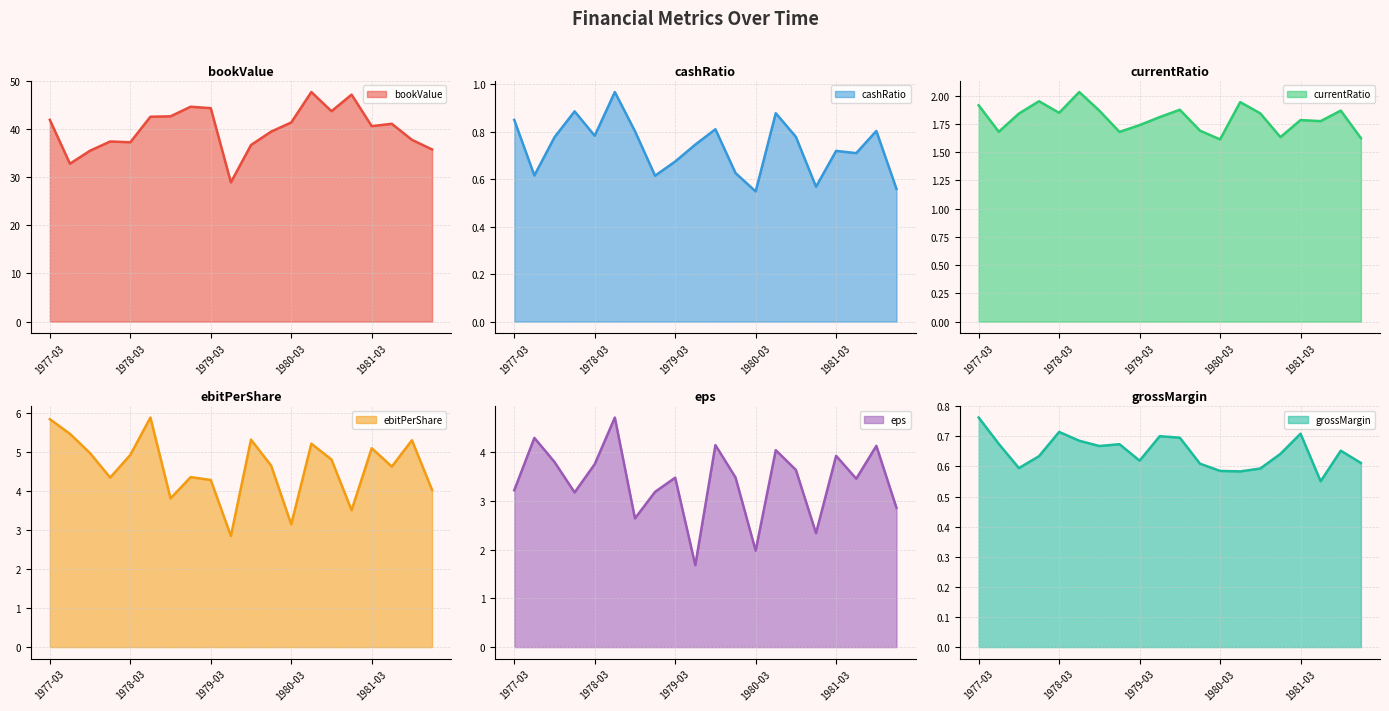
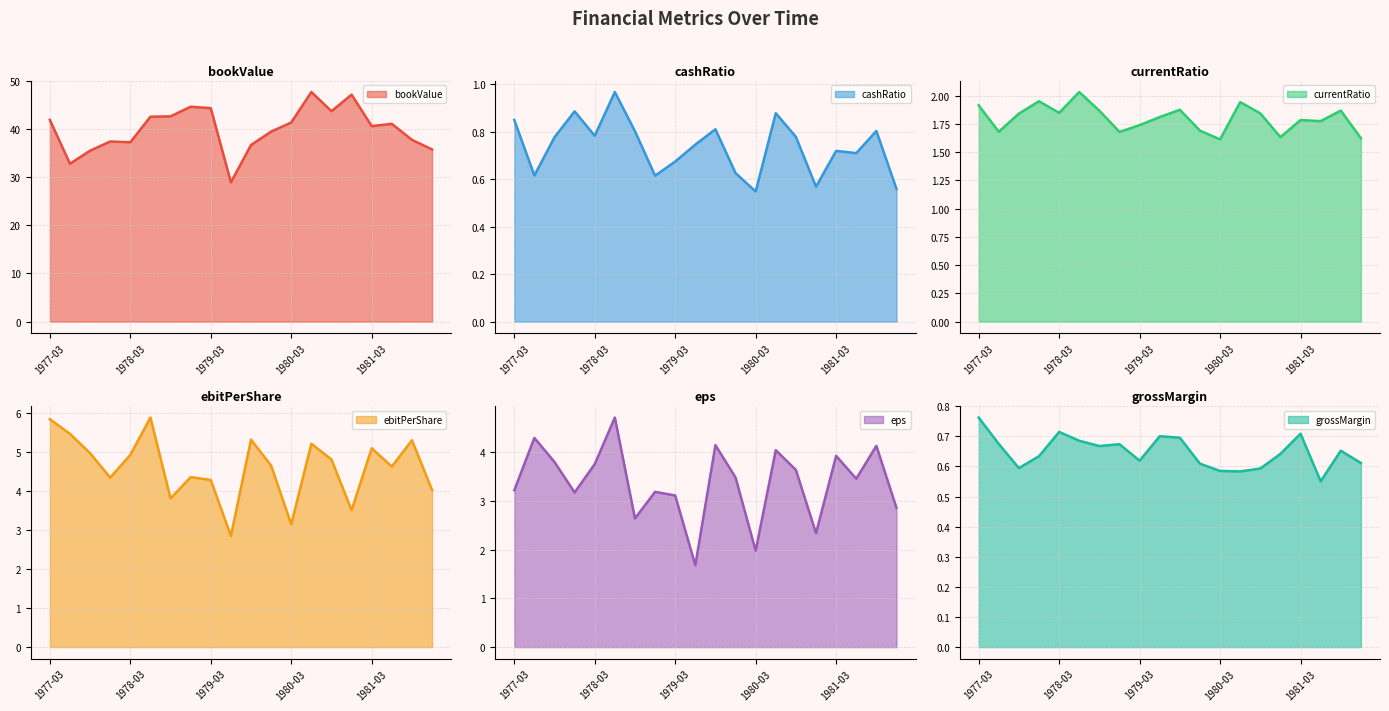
  {
    "bookValue": {
      "1977-03": 42,
      "1978-03": 37,
      "1979-03": 44,
      "1980-03": 41,
      "1981-03": 41
    },
    "cashRatio": {
      "1977-03": 0.85,
      "1978-03": 0.78,
      "1979-03": 0.68,
      "1980-03": 0.55,
      "1981-03": 0.72
    },
    "currentRatio": {
      "1977-03": 1.92,
      "1978-03": 1.85,
      "1979-03": 1.74,
      "1980-03": 1.61,
      "1981-03": 1.78
    },
    "ebitPerShare": {
      "1977-03": 5.8,
      "1978-03": 4.9,
      "1979-03": 4.3,
      "1980-03": 3.1,
      "1981-03": 5.1
    },
    "eps": {
      "1977-03": 3.2,
      "1978-03": 3.8,
-     "1979-03": 3.5,
+     "1979-03": 3.1,
      "1980-03": 2.0,
      "1981-03": 3.9
    },
    "grossMargin": {
      "1977-03": 0.76,
      "1978-03": 0.71,
      "1979-03": 0.62,
      "1980-03": 0.59,
      "1981-03": 0.71
    }
  }
